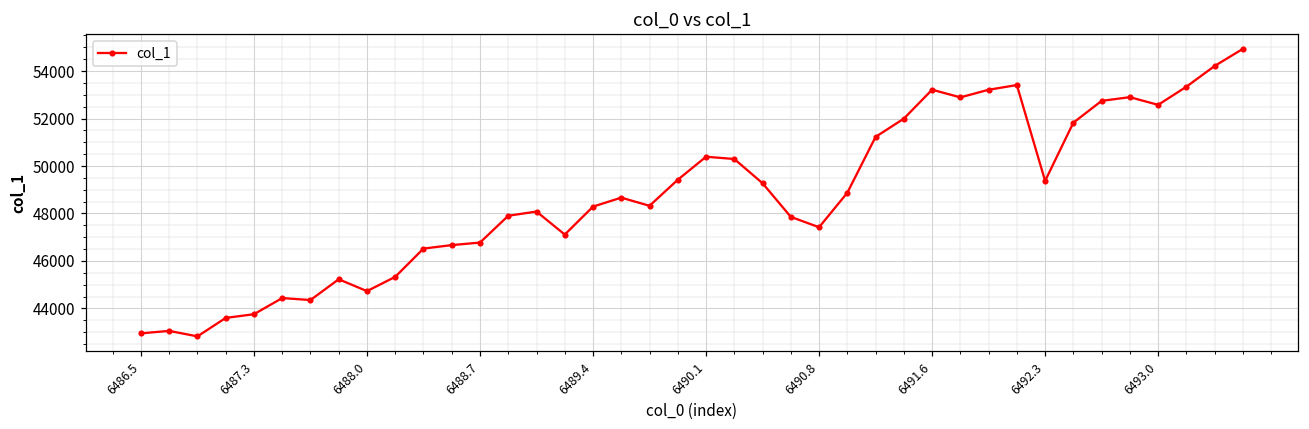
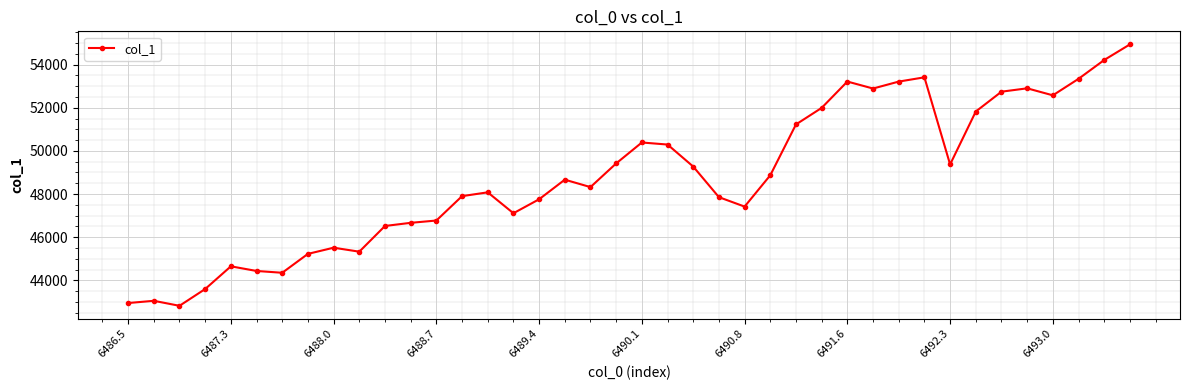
  {
    "6486.5": 42900,
-   "6487.3": 43800,
-   "6488.0": 44700,
+   "6487.3": 44700,
+   "6488.0": 45500,
    "6488.7": 46800,
-   "6489.4": 48300,
+   "6489.4": 47800,
    "6490.1": 50400,
    "6490.8": 47400,
    "6491.6": 53200,
    "6492.3": 49400,
    "6493.0": 52600
  }
